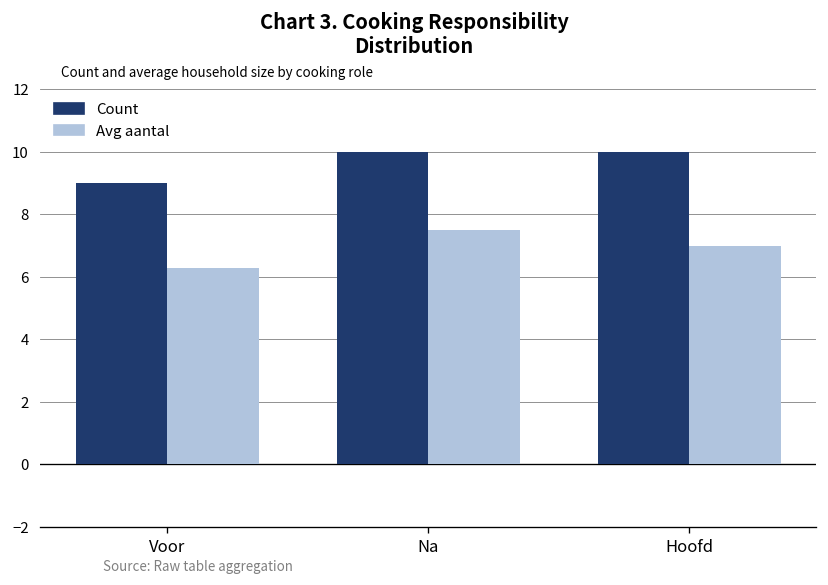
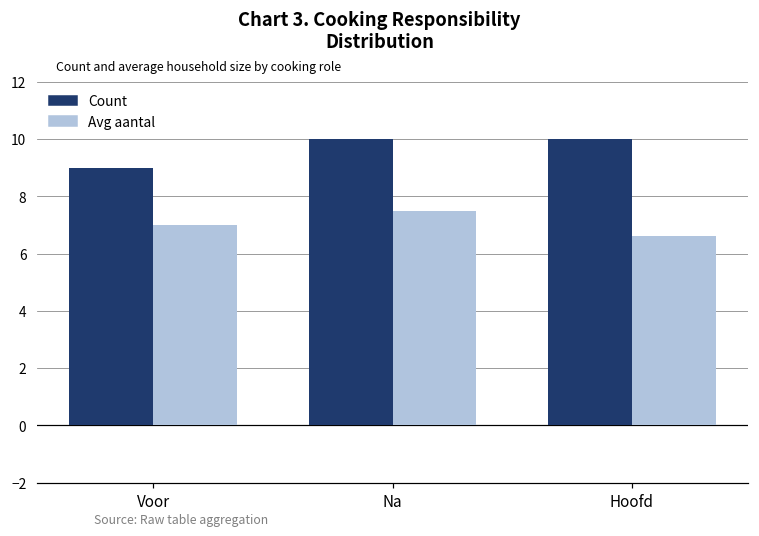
  {
    "Count": {
      "Voor": 9.0,
      "Na": 10.0,
      "Hoofd": 10.0
    },
    "Avg aantal": {
-     "Voor": 6.3,
+     "Voor": 7.0,
      "Na": 7.5,
-     "Hoofd": 7.0
+     "Hoofd": 6.6
    }
  }
